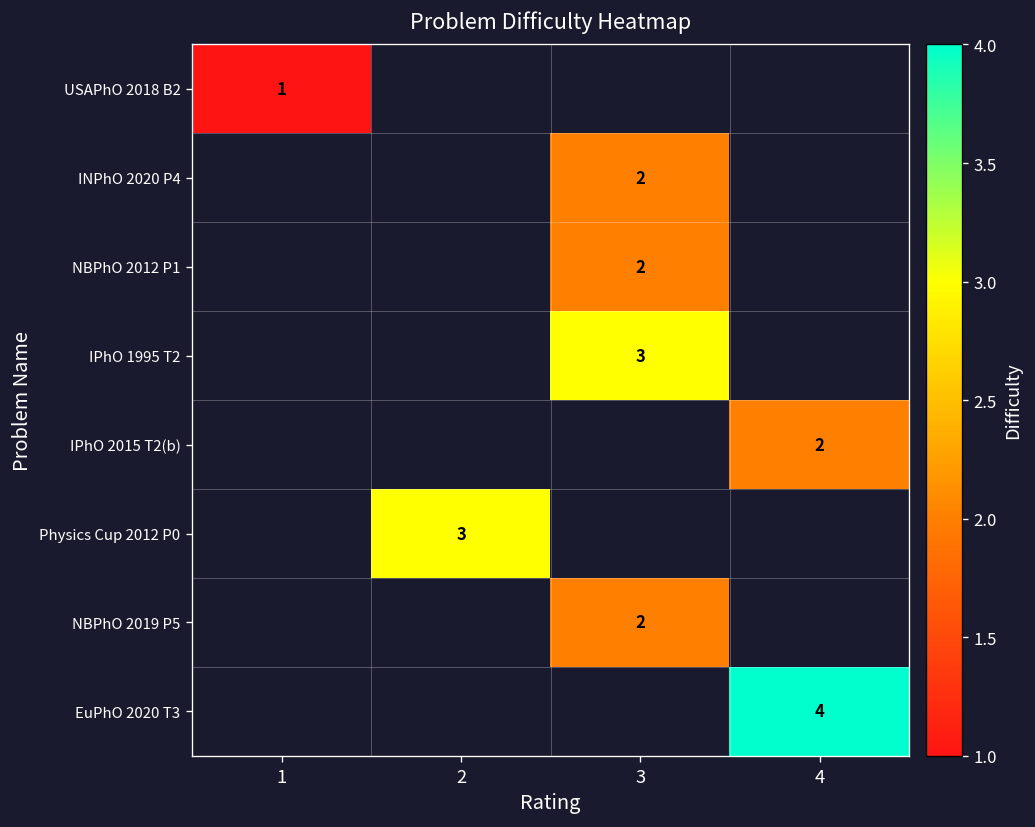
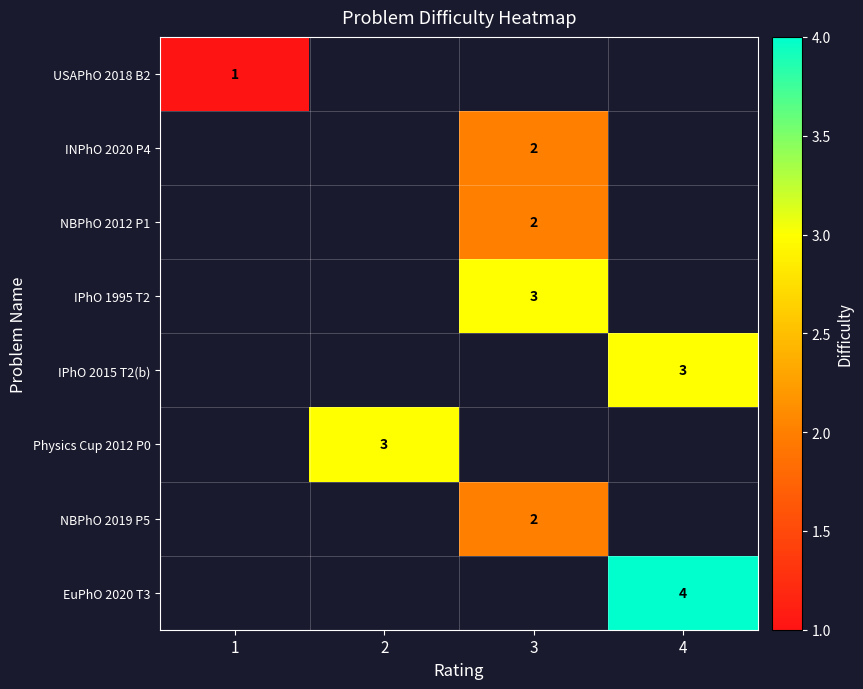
  {
    "USAPhO 2018 B2": {
      "1": 1
    },
    "INPhO 2020 P4": {
      "3": 2
    },
    "NBPhO 2012 P1": {
      "3": 2
    },
    "IPhO 1995 T2": {
      "3": 3
    },
    "IPhO 2015 T2(b)": {
-     "4": 2
+     "4": 3
    },
    "Physics Cup 2012 P0": {
      "2": 3
    },
    "NBPhO 2019 P5": {
      "3": 2
    },
    "EuPhO 2020 T3": {
      "4": 4
    }
  }
